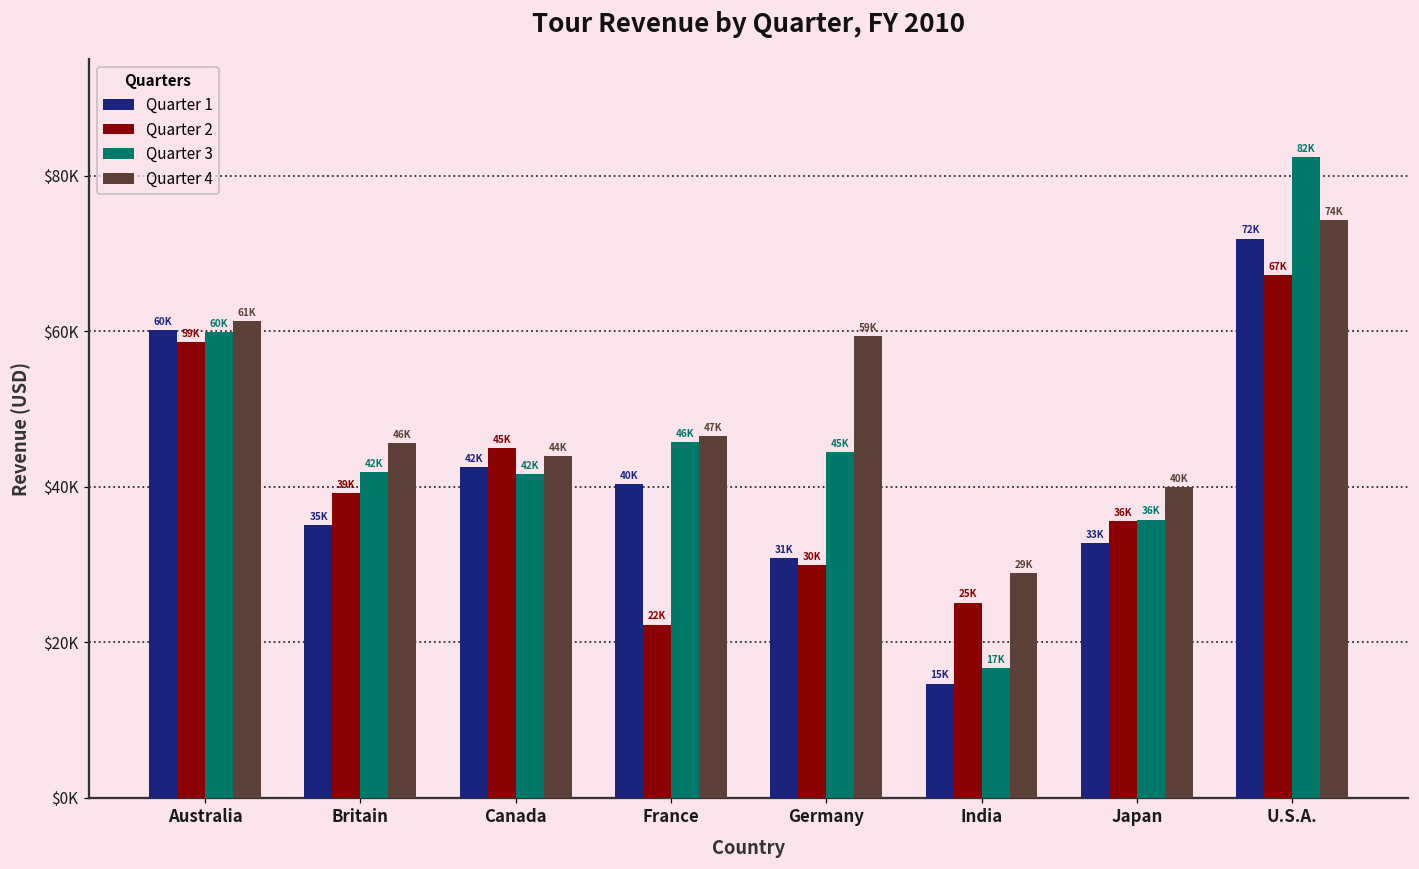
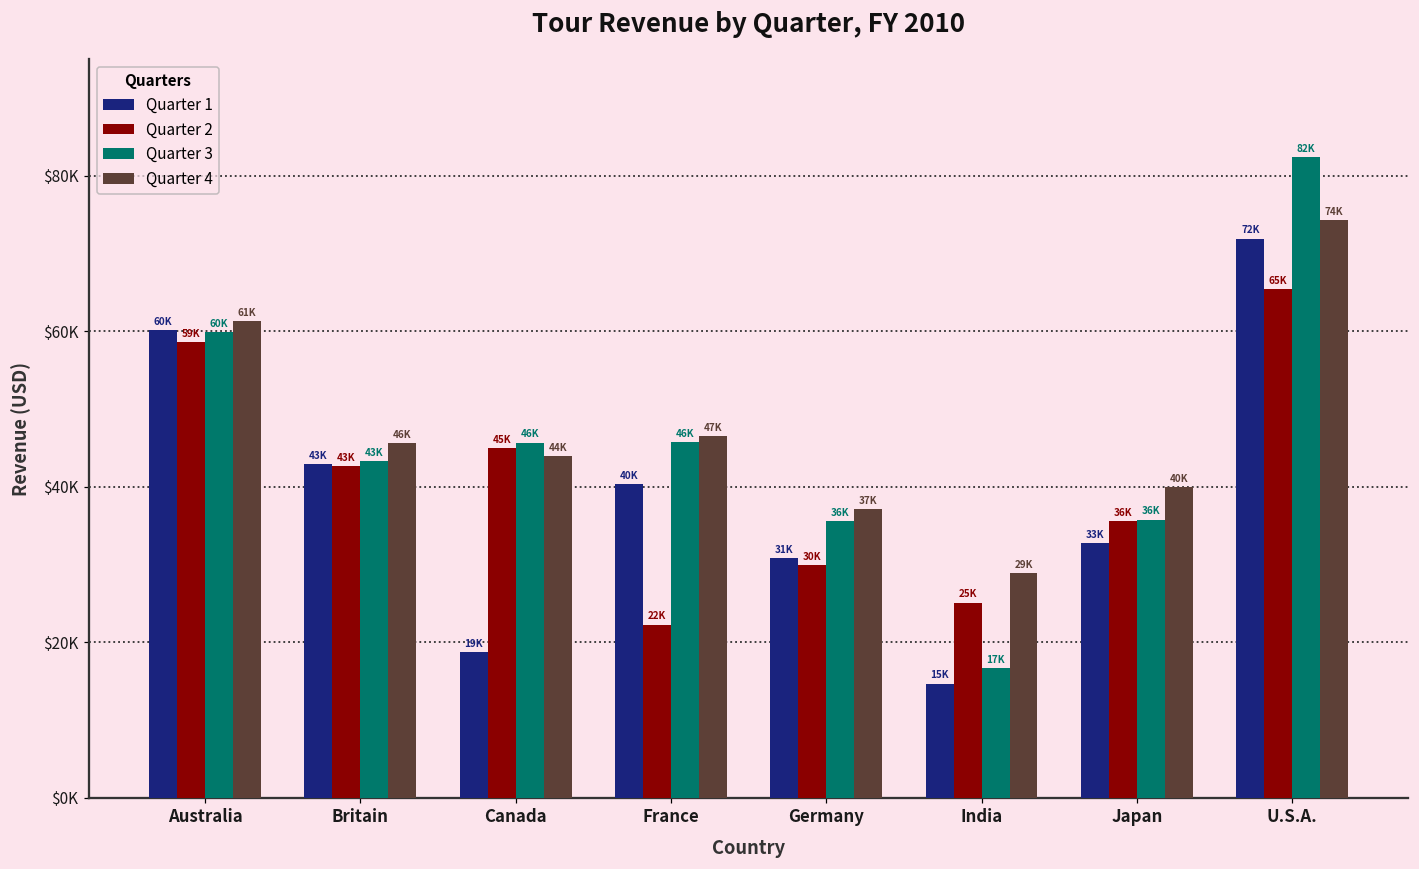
  {
    "Quarter 1": {
      "Australia": "60K",
-     "Britain": "35K",
-     "Canada": "42K",
+     "Britain": "43K",
+     "Canada": "19K",
      "France": "40K",
      "Germany": "31K",
      "India": "15K",
      "Japan": "33K",
      "U.S.A.": "72K"
    },
    "Quarter 2": {
      "Australia": "59K",
-     "Britain": "39K",
+     "Britain": "43K",
      "Canada": "45K",
      "France": "22K",
      "Germany": "30K",
      "India": "25K",
      "Japan": "36K",
-     "U.S.A.": "67K"
+     "U.S.A.": "65K"
    },
    "Quarter 3": {
      "Australia": "60K",
-     "Britain": "42K",
-     "Canada": "42K",
+     "Britain": "43K",
+     "Canada": "46K",
      "France": "46K",
-     "Germany": "45K",
+     "Germany": "36K",
      "India": "17K",
      "Japan": "36K",
      "U.S.A.": "82K"
    },
    "Quarter 4": {
      "Australia": "61K",
      "Britain": "46K",
      "Canada": "44K",
      "France": "47K",
-     "Germany": "59K",
+     "Germany": "37K",
      "India": "29K",
      "Japan": "40K",
      "U.S.A.": "74K"
    }
  }
